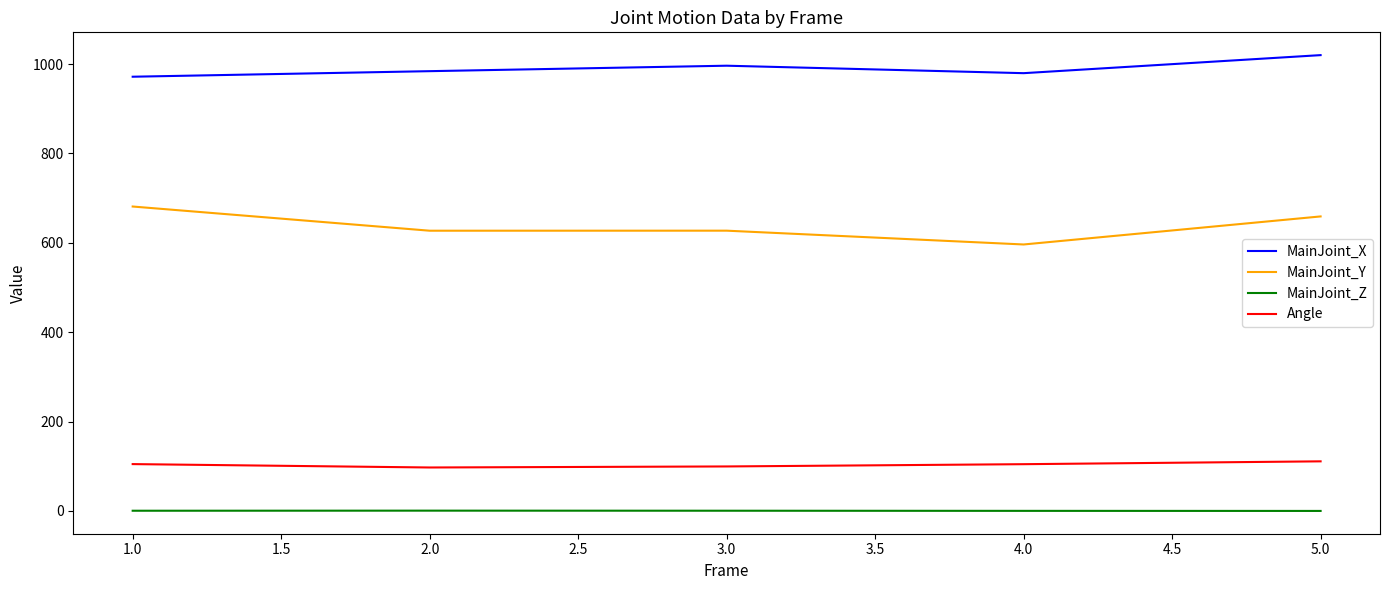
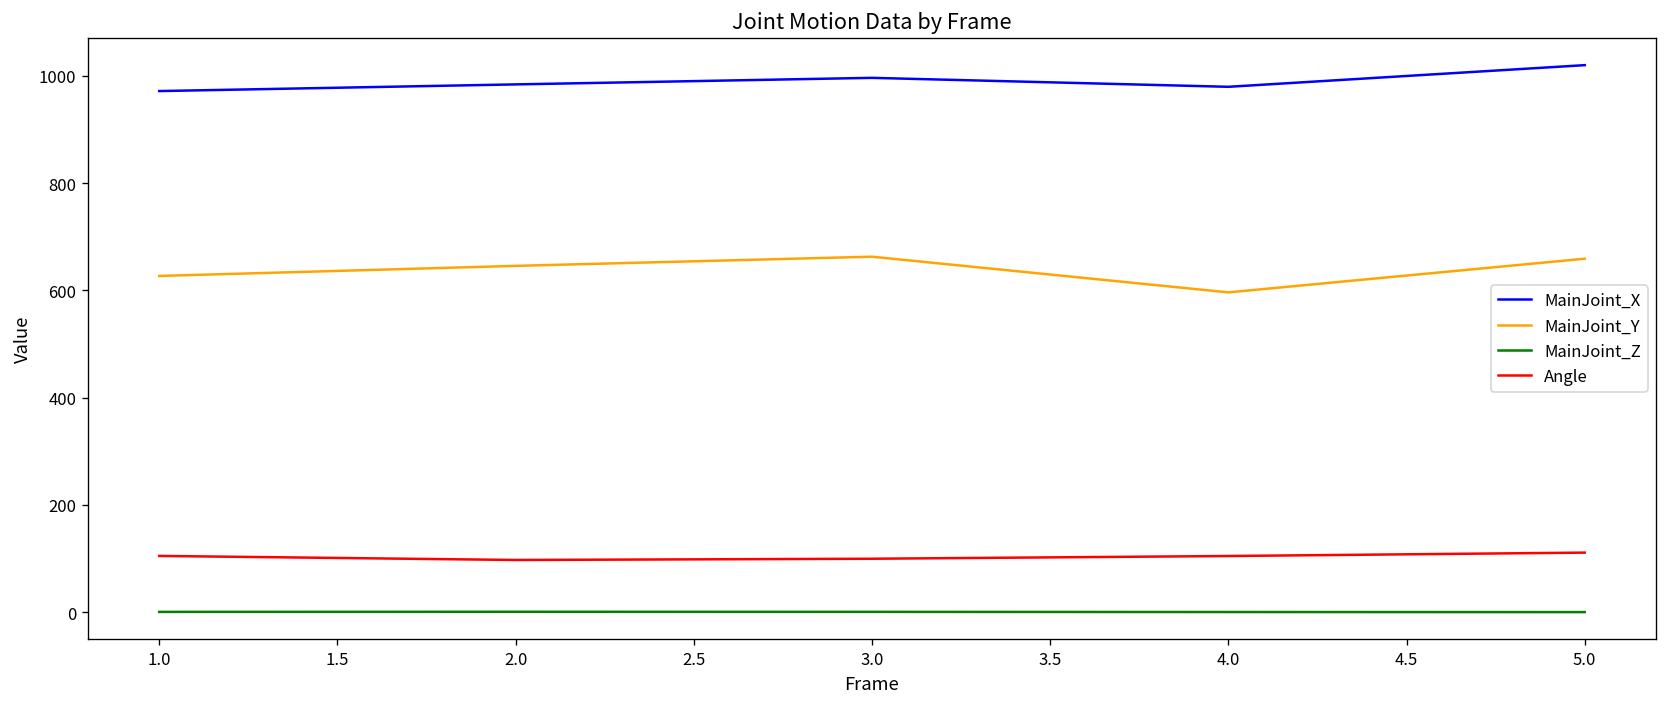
  {
    "MainJoint_X": {
      "1.0": 970,
      "2.0": 980,
      "3.0": 1000,
      "4.0": 980,
      "5.0": 1020
    },
    "MainJoint_Y": {
-     "1.0": 680,
-     "2.0": 630,
-     "3.0": 630,
+     "1.0": 630,
+     "2.0": 650,
+     "3.0": 660,
      "4.0": 600,
      "5.0": 660
    },
    "MainJoint_Z": {
      "1.0": 0,
      "2.0": 0,
      "3.0": 0,
      "4.0": 0,
      "5.0": 0
    },
    "Angle": {
      "1.0": 100,
      "2.0": 100,
      "3.0": 100,
      "4.0": 100,
      "5.0": 110
    }
  }
